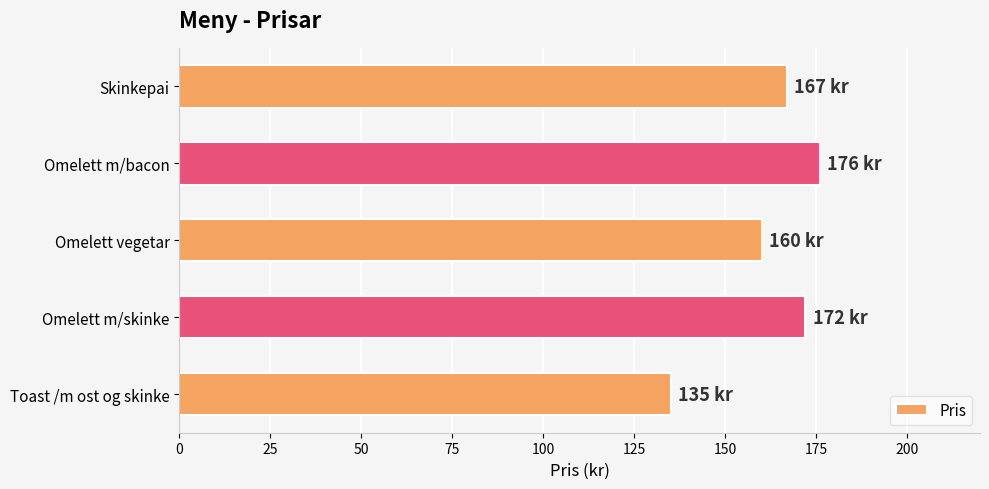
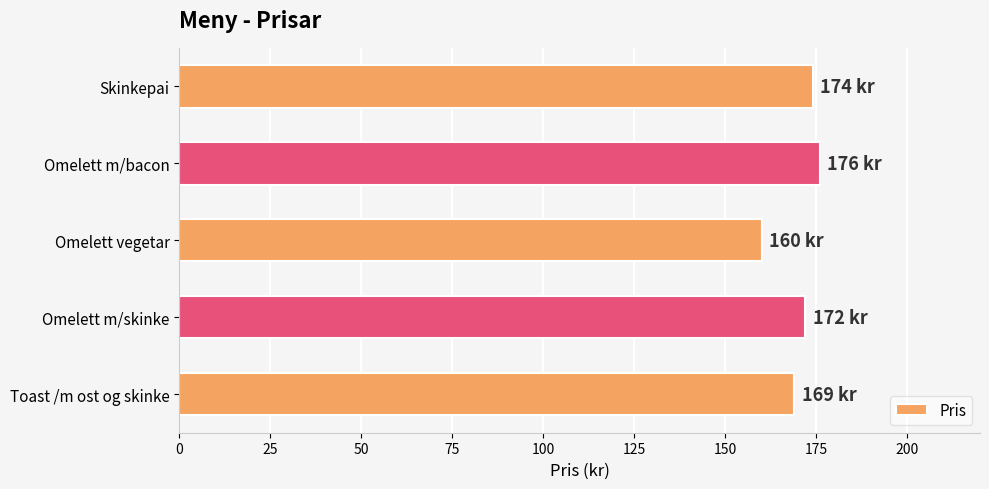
  {
-   "Skinkepai": 167,
+   "Skinkepai": 174,
    "Omelett m/bacon": 176,
    "Omelett vegetar": 160,
    "Omelett m/skinke": 172,
-   "Toast /m ost og skinke": 135
+   "Toast /m ost og skinke": 169
  }
